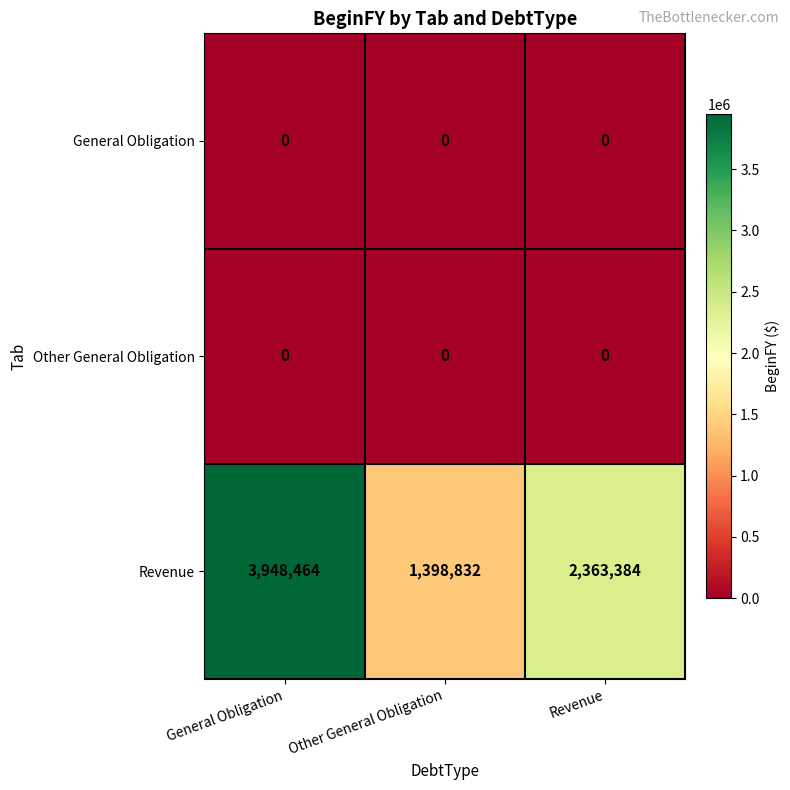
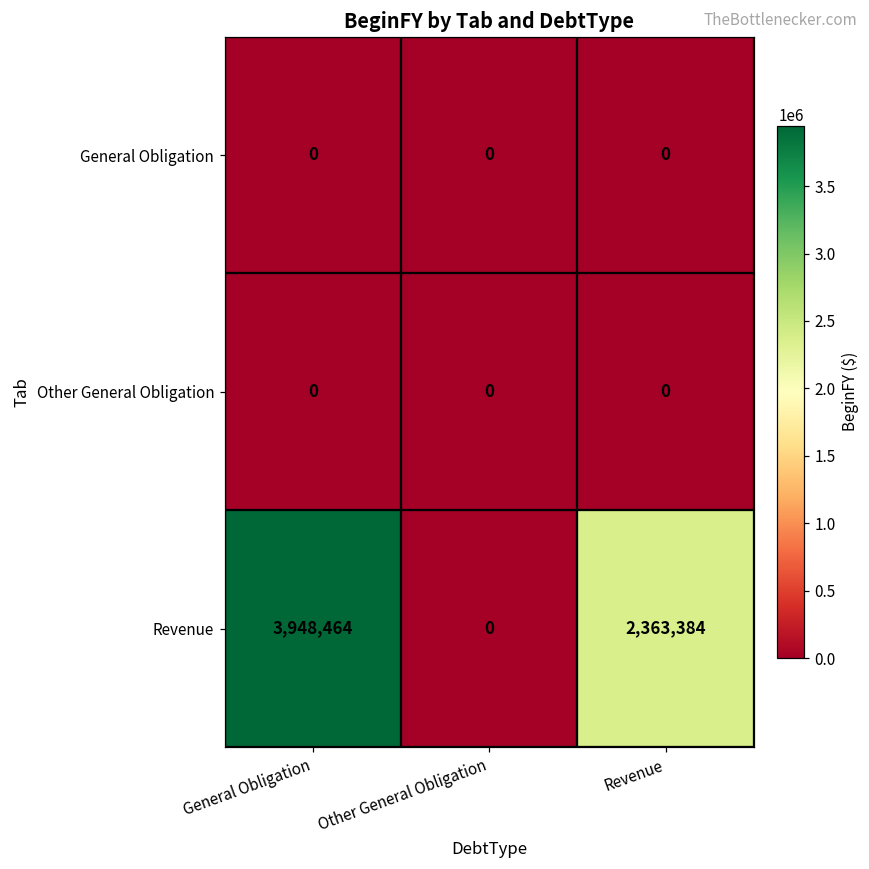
  {
    "General Obligation": {
      "General Obligation": "0",
      "Other General Obligation": "0",
      "Revenue": "0"
    },
    "Other General Obligation": {
      "General Obligation": "0",
      "Other General Obligation": "0",
      "Revenue": "0"
    },
    "Revenue": {
      "General Obligation": "3,948,464",
-     "Other General Obligation": "1,398,832",
+     "Other General Obligation": "0",
      "Revenue": "2,363,384"
    }
  }
